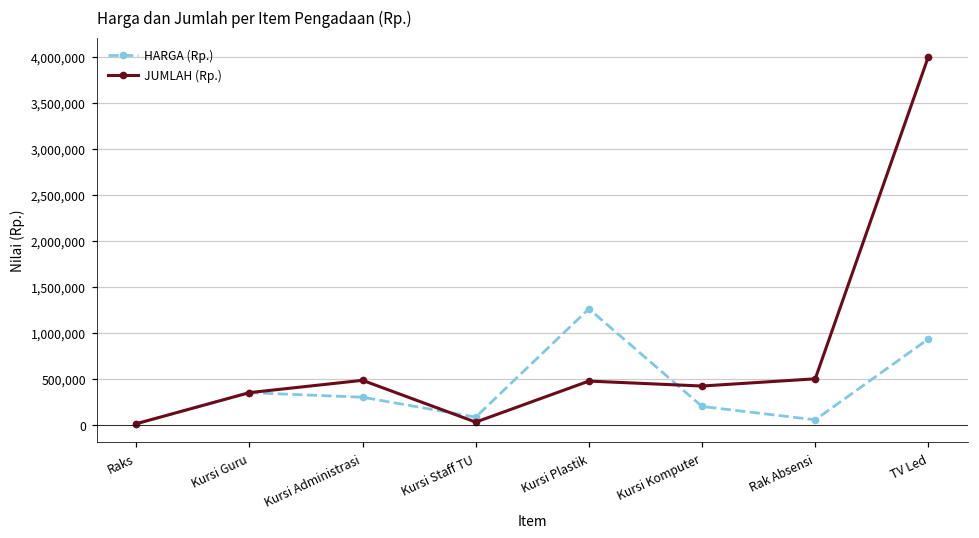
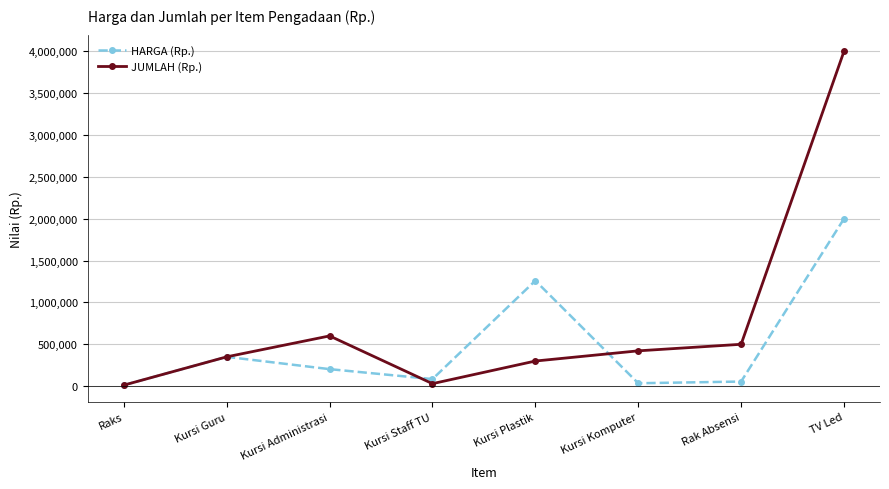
  {
    "HARGA (Rp.)": {
-     "Kursi Administrasi": "300,000",
+     "Kursi Administrasi": "200,000",
      "Kursi Staff TU": "100,000",
      "Kursi Plastik": "1,300,000",
-     "Kursi Komputer": "200,000",
+     "Kursi Komputer": "0",
      "Rak Absensi": "100,000",
-     "TV Led": "900,000"
+     "TV Led": "2,000,000"
    },
    "JUMLAH (Rp.)": {
-     "Kursi Administrasi": "500,000",
+     "Kursi Administrasi": "600,000",
      "Kursi Staff TU": "0",
-     "Kursi Plastik": "500,000",
+     "Kursi Plastik": "300,000",
      "Kursi Komputer": "400,000",
      "Rak Absensi": "500,000",
      "TV Led": "4,000,000"
    }
  }
